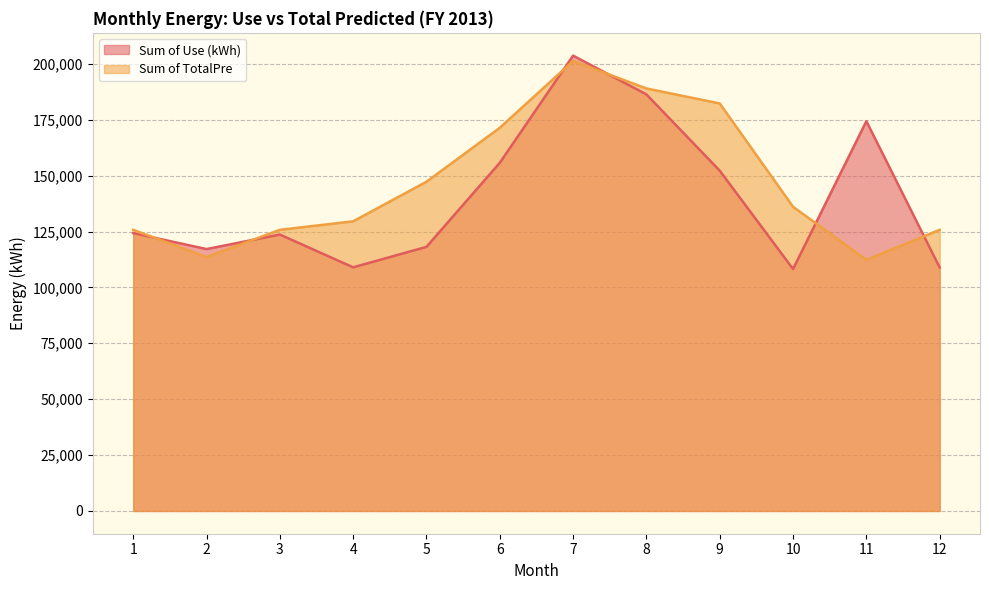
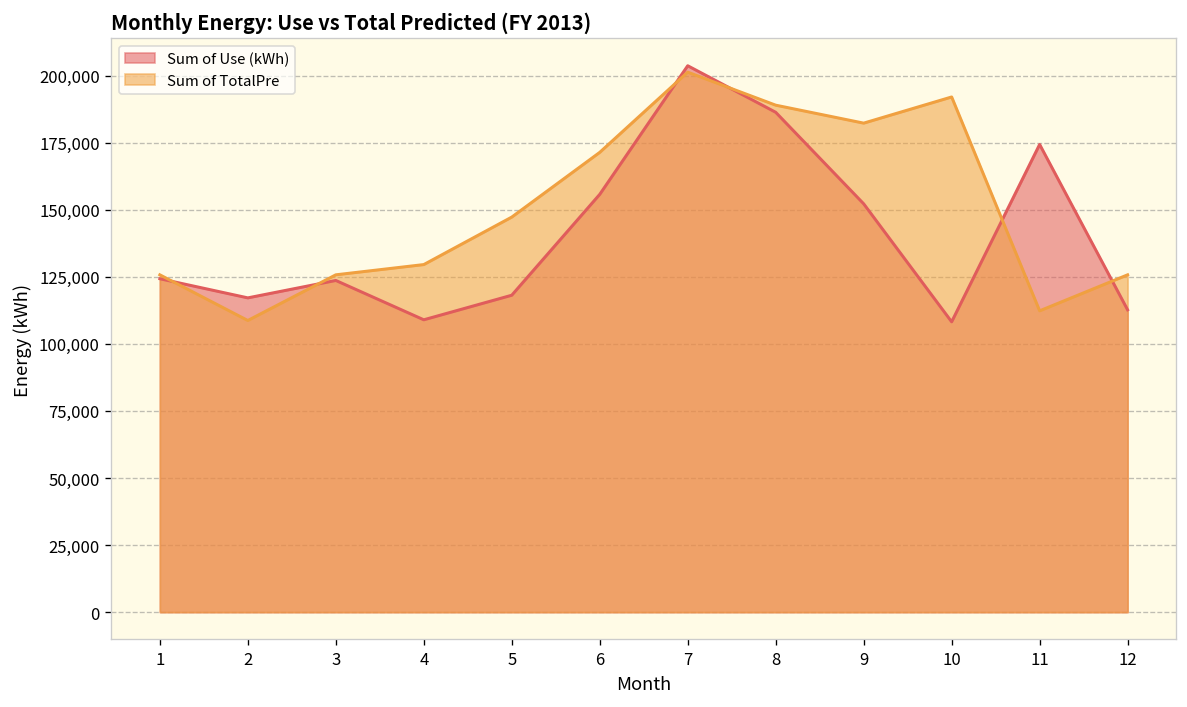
  {
    "Sum of Use (kWh)": {
      "1": "124,000",
      "2": "117,000",
      "3": "124,000",
      "4": "109,000",
      "5": "118,000",
      "6": "156,000",
      "7": "204,000",
      "8": "186,000",
      "9": "152,000",
      "10": "108,000",
      "11": "174,000",
-     "12": "109,000"
+     "12": "113,000"
    },
    "Sum of TotalPre": {
      "1": "126,000",
-     "2": "114,000",
+     "2": "109,000",
      "3": "126,000",
      "4": "130,000",
      "5": "147,000",
      "6": "171,000",
      "7": "201,000",
      "8": "189,000",
      "9": "182,000",
-     "10": "136,000",
+     "10": "192,000",
      "11": "112,000",
      "12": "126,000"
    }
  }
